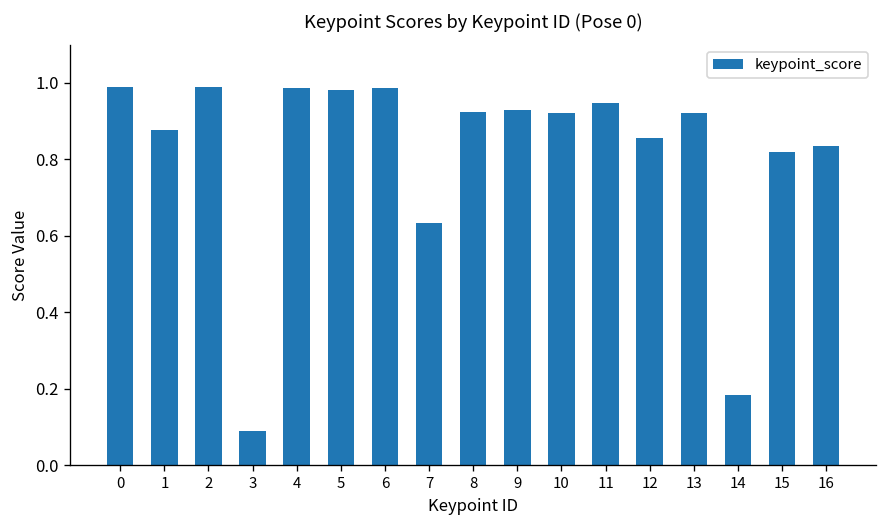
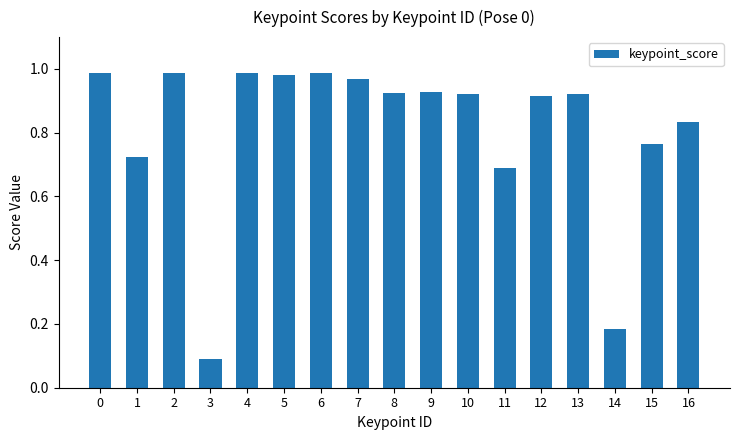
  {
    "0": 0.99,
-   "1": 0.88,
+   "1": 0.72,
    "2": 0.99,
    "3": 0.09,
    "4": 0.99,
    "5": 0.98,
    "6": 0.99,
-   "7": 0.63,
+   "7": 0.97,
    "8": 0.92,
    "9": 0.93,
    "10": 0.92,
-   "11": 0.95,
-   "12": 0.85,
+   "11": 0.69,
+   "12": 0.91,
    "13": 0.92,
    "14": 0.18,
-   "15": 0.82,
+   "15": 0.77,
    "16": 0.84
  }
